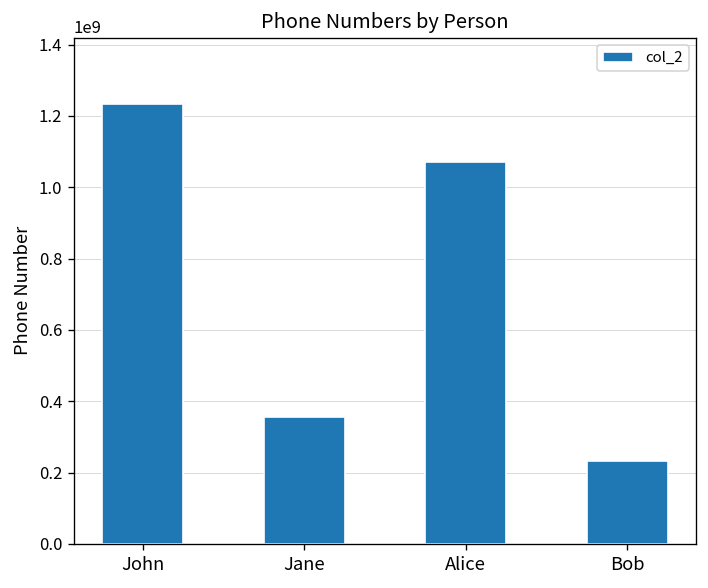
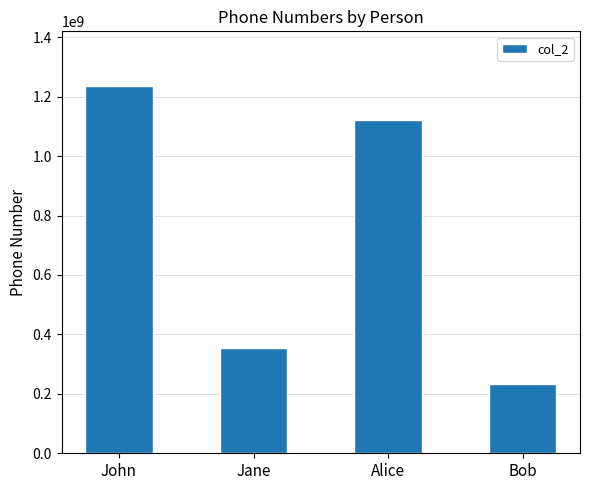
  {
    "John": 1230000000,
    "Jane": 360000000,
-   "Alice": 1070000000,
+   "Alice": 1120000000,
    "Bob": 230000000
  }
